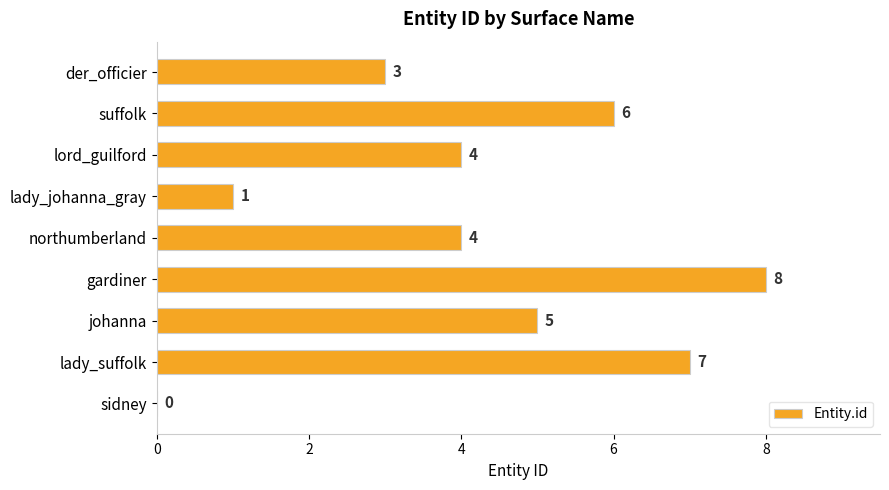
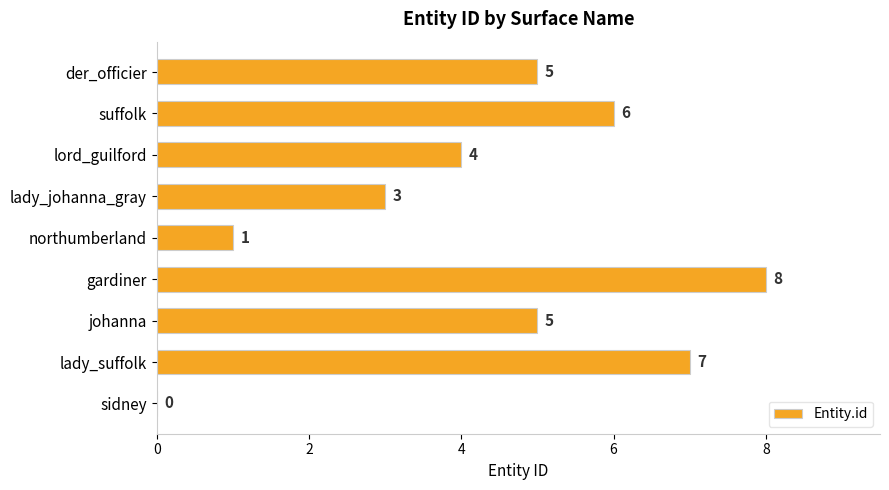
  {
-   "der_officier": 3,
+   "der_officier": 5,
    "suffolk": 6,
    "lord_guilford": 4,
-   "lady_johanna_gray": 1,
-   "northumberland": 4,
+   "lady_johanna_gray": 3,
+   "northumberland": 1,
    "gardiner": 8,
    "johanna": 5,
    "lady_suffolk": 7,
    "sidney": 0
  }
